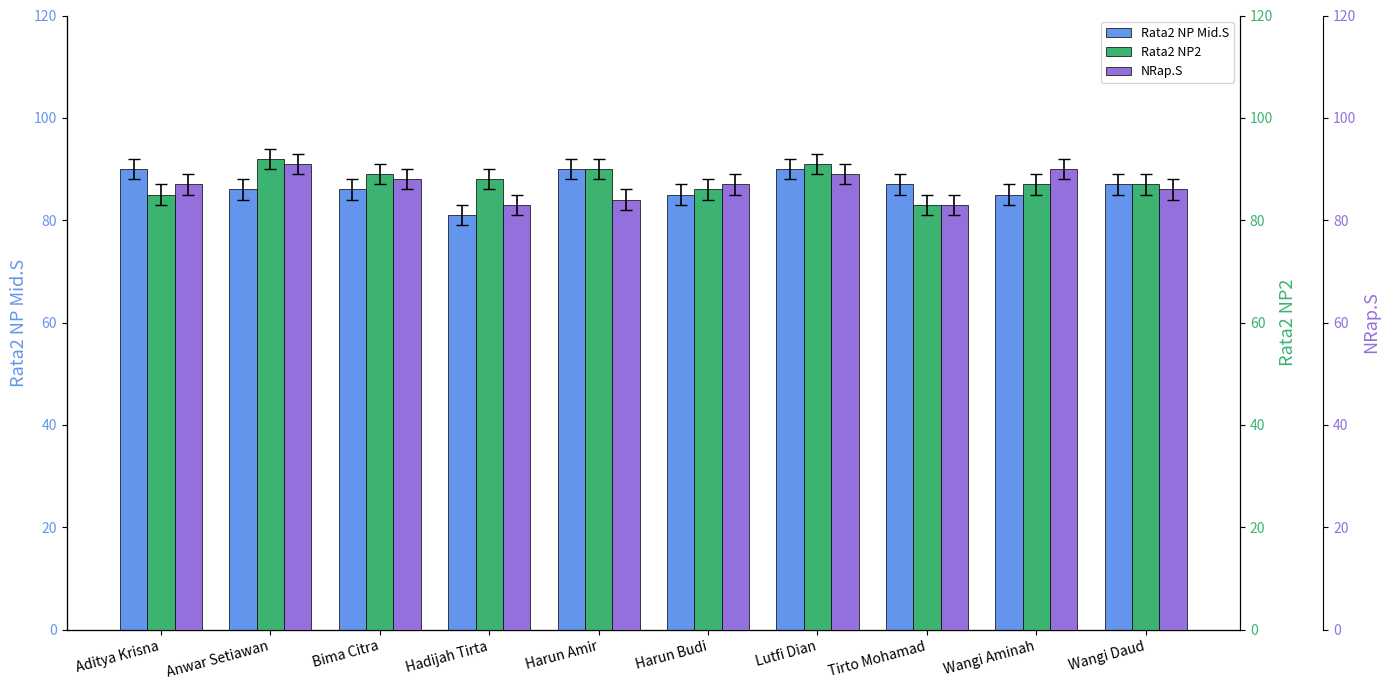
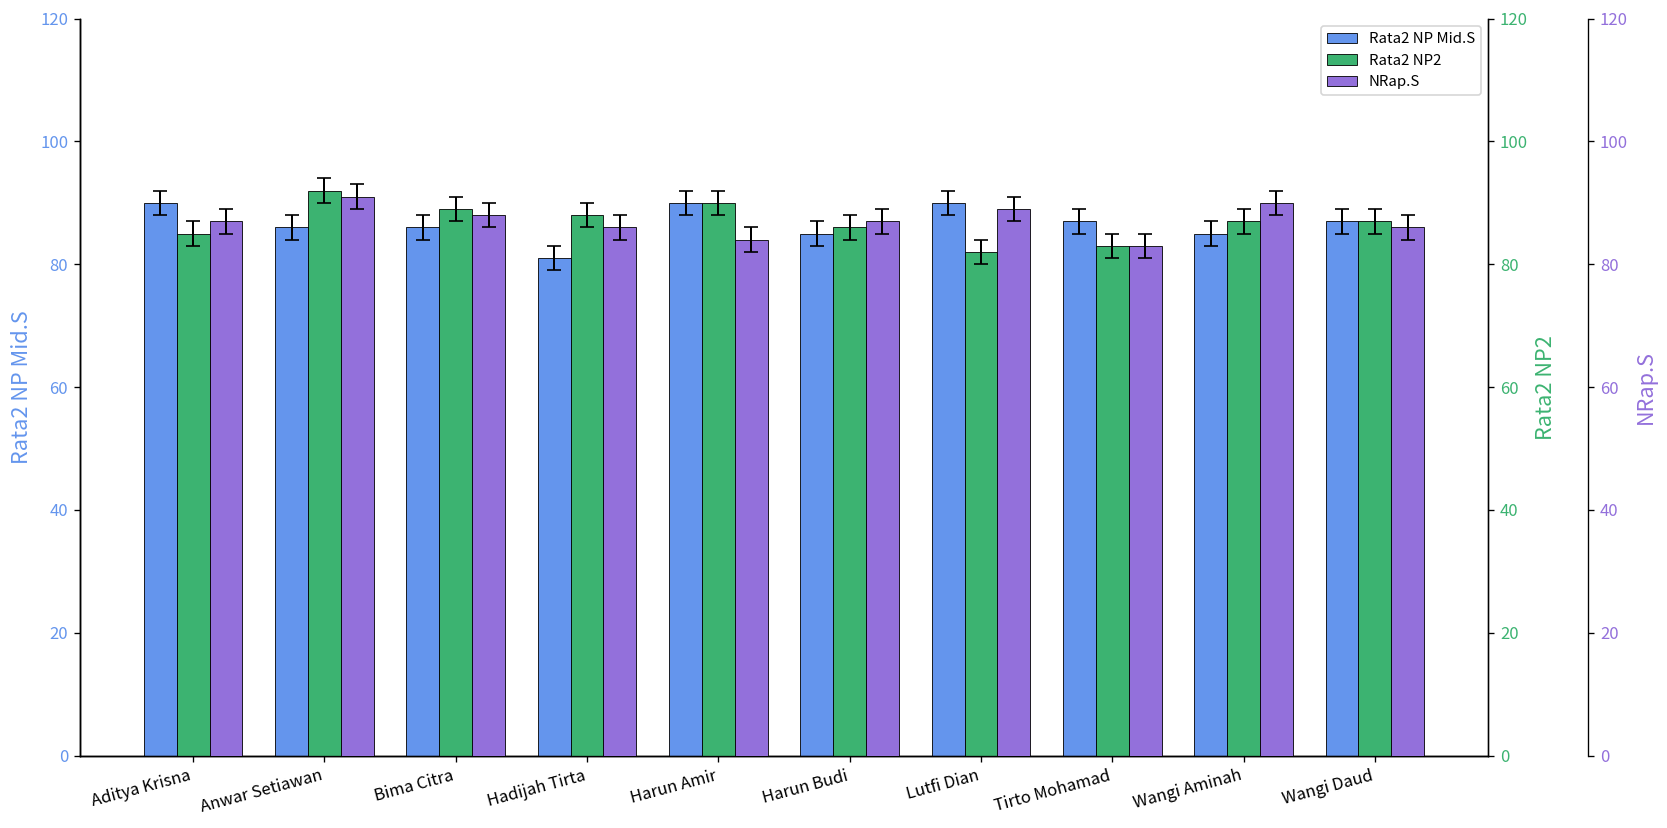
  {
    "Rata2 NP Mid.S": {
      "Aditya Krisna": 90,
      "Anwar Setiawan": 86,
      "Bima Citra": 86,
      "Hadijah Tirta": 81,
      "Harun Amir": 90,
      "Harun Budi": 85,
      "Lutfi Dian": 90,
      "Tirto Mohamad": 87,
      "Wangi Aminah": 85,
      "Wangi Daud": 87
    },
    "Rata2 NP2": {
      "Aditya Krisna": 85,
      "Anwar Setiawan": 92,
      "Bima Citra": 89,
      "Hadijah Tirta": 88,
      "Harun Amir": 90,
      "Harun Budi": 86,
-     "Lutfi Dian": 91,
+     "Lutfi Dian": 82,
      "Tirto Mohamad": 83,
      "Wangi Aminah": 87,
      "Wangi Daud": 87
    },
    "NRap.S": {
      "Aditya Krisna": 87,
      "Anwar Setiawan": 91,
      "Bima Citra": 88,
-     "Hadijah Tirta": 83,
+     "Hadijah Tirta": 86,
      "Harun Amir": 84,
      "Harun Budi": 87,
      "Lutfi Dian": 89,
      "Tirto Mohamad": 83,
      "Wangi Aminah": 90,
      "Wangi Daud": 86
    }
  }
